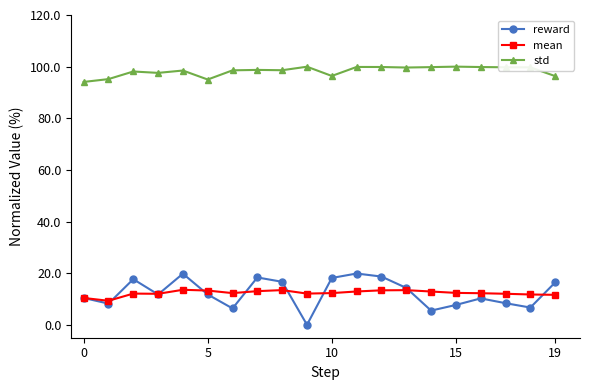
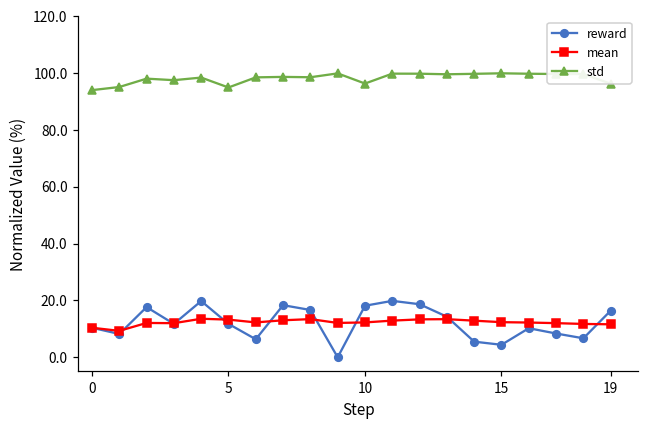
  {
    "reward": {
      "5": 12,
      "10": 18,
-     "15": 8,
+     "15": 4,
      "19": 16
    },
    "mean": {
      "5": 13,
      "10": 12,
      "15": 12,
      "19": 12
    },
    "std": {
      "0": 94,
      "5": 95,
      "10": 96,
      "15": 100,
      "19": 96
    }
  }
